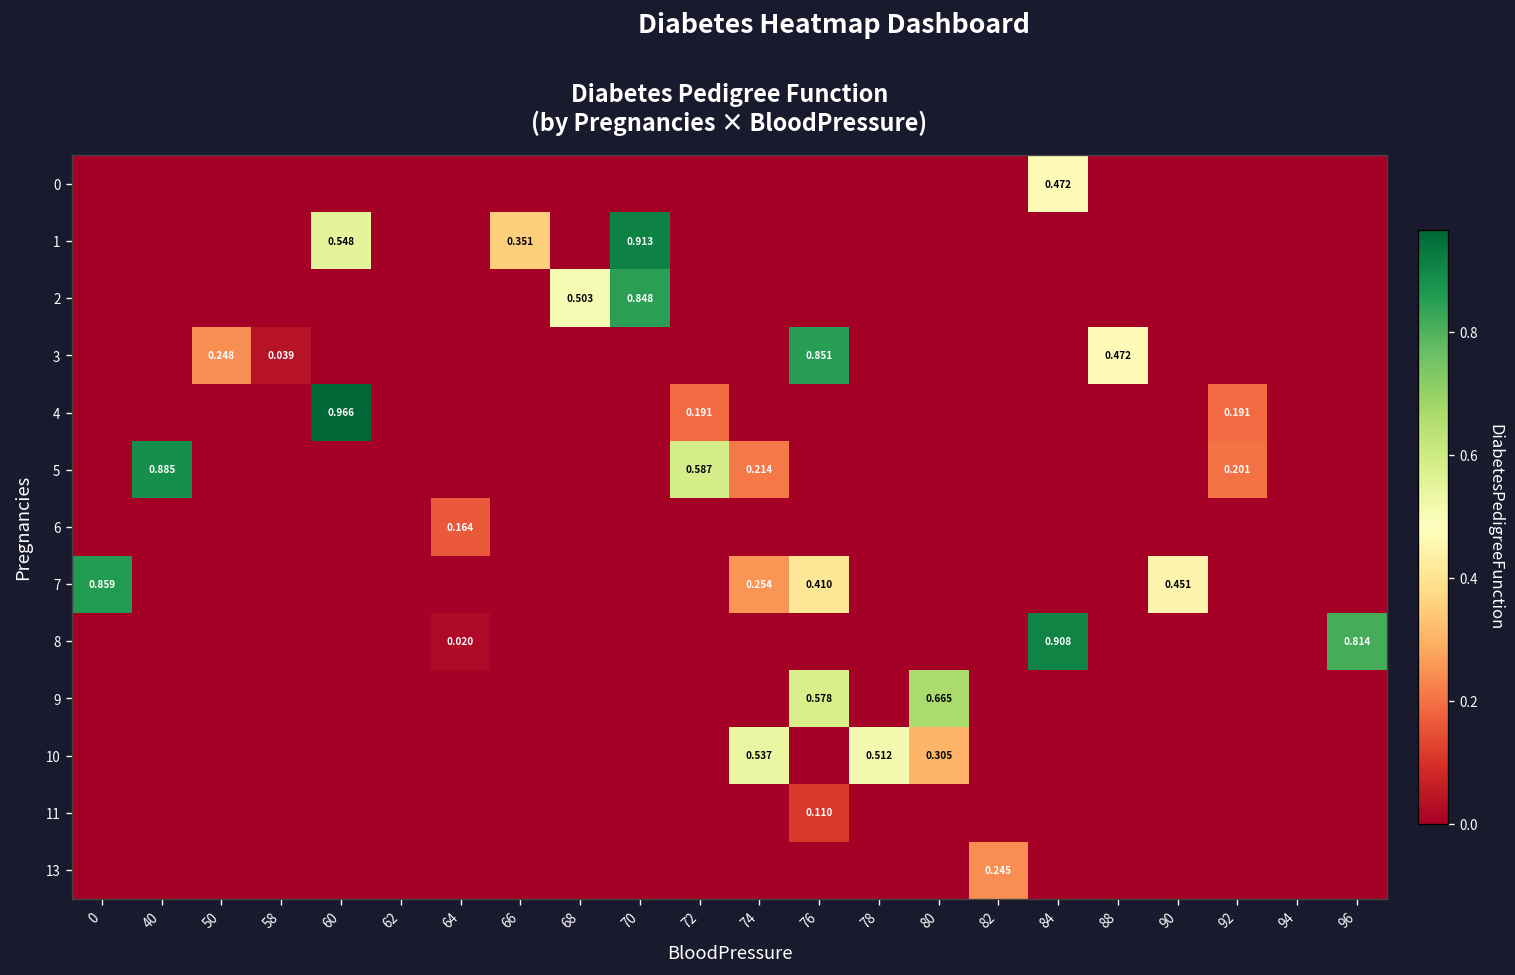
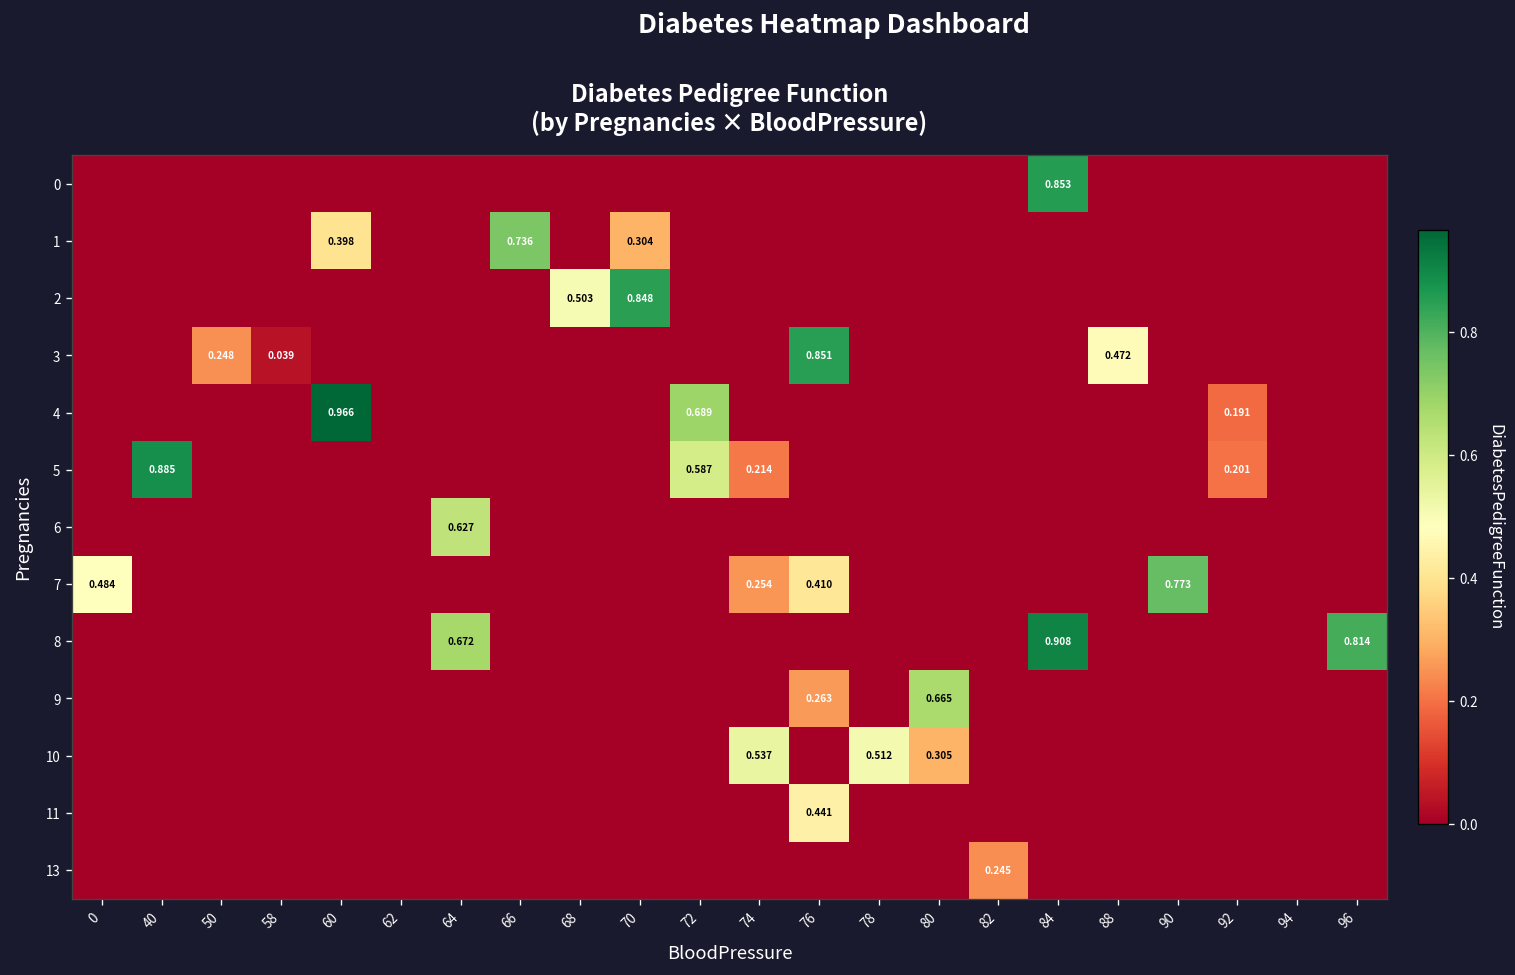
  {
    "0": {
-     "84": 0.472
+     "84": 0.853
    },
    "1": {
-     "60": 0.548,
-     "66": 0.351,
-     "70": 0.913
+     "60": 0.398,
+     "66": 0.736,
+     "70": 0.304
    },
    "2": {
      "68": 0.503,
      "70": 0.848
    },
    "3": {
      "50": 0.248,
      "58": 0.039,
      "76": 0.851,
      "88": 0.472
    },
    "4": {
      "60": 0.966,
-     "72": 0.191,
+     "72": 0.689,
      "92": 0.191
    },
    "5": {
      "40": 0.885,
      "72": 0.587,
      "74": 0.214,
      "92": 0.201
    },
    "6": {
-     "64": 0.164
+     "64": 0.627
    },
    "7": {
-     "0": 0.859,
+     "0": 0.484,
      "74": 0.254,
      "76": 0.410,
-     "90": 0.451
+     "90": 0.773
    },
    "8": {
-     "64": 0.020,
+     "64": 0.672,
      "84": 0.908,
      "96": 0.814
    },
    "9": {
-     "76": 0.578,
+     "76": 0.263,
      "80": 0.665
    },
    "10": {
      "74": 0.537,
      "78": 0.512,
      "80": 0.305
    },
    "11": {
-     "76": 0.110
+     "76": 0.441
    },
    "13": {
      "82": 0.245
    }
  }
